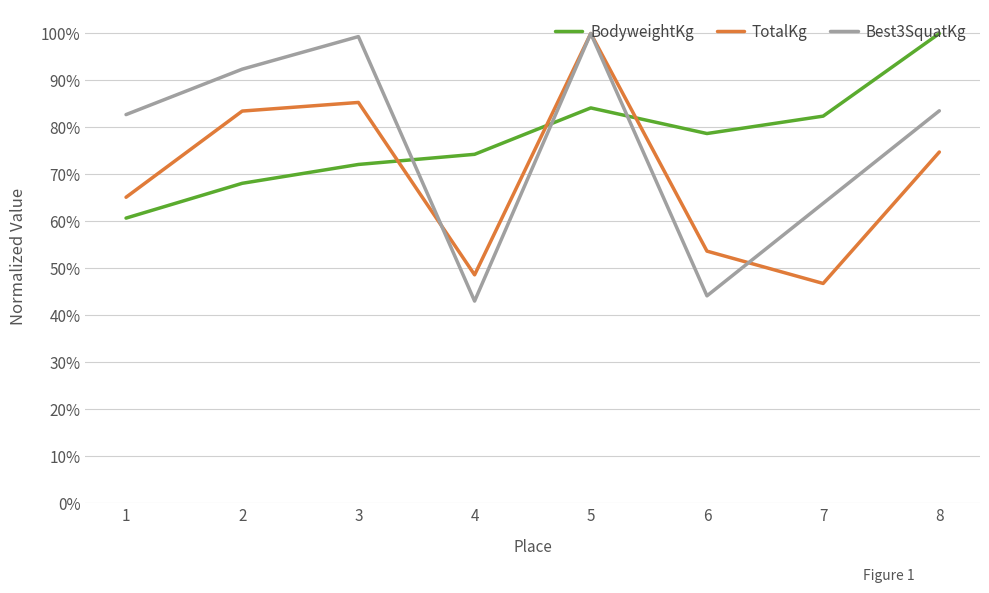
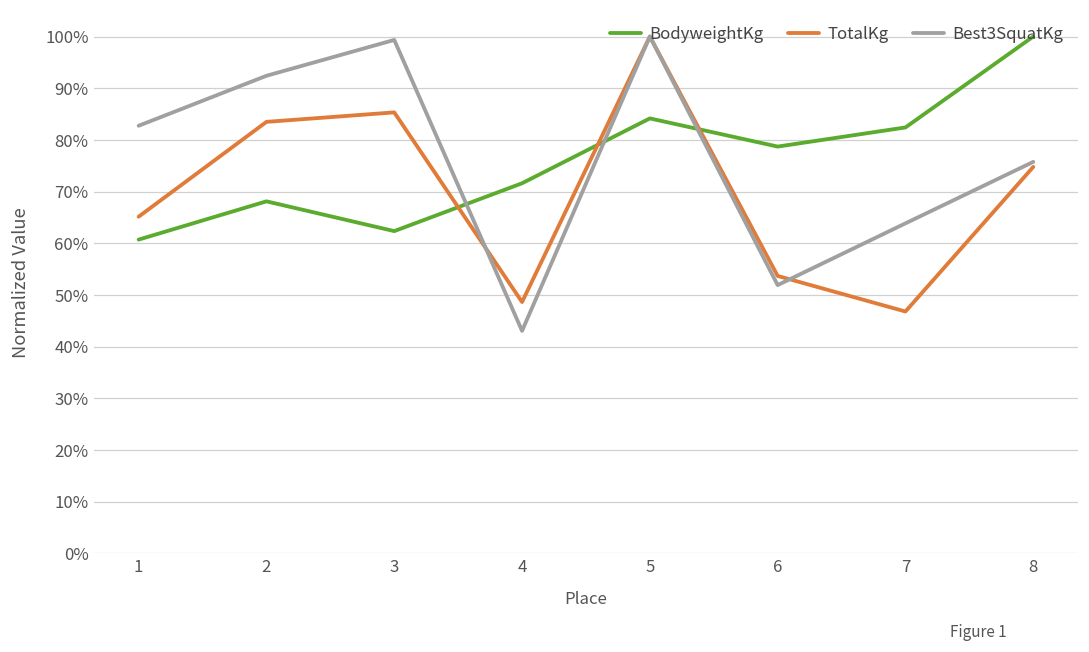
  {
    "BodyweightKg": {
      "1": "61%",
      "2": "68%",
-     "3": "72%",
-     "4": "74%",
+     "3": "62%",
+     "4": "72%",
      "5": "84%",
      "6": "79%",
      "7": "82%",
      "8": "100%"
    },
    "TotalKg": {
      "1": "65%",
      "2": "83%",
      "3": "85%",
      "4": "49%",
      "6": "54%",
      "7": "47%",
      "8": "75%"
    },
    "Best3SquatKg": {
      "1": "83%",
      "2": "92%",
      "3": "99%",
      "4": "43%",
-     "6": "44%",
+     "6": "52%",
      "7": "64%",
-     "8": "84%"
+     "8": "76%"
    }
  }
